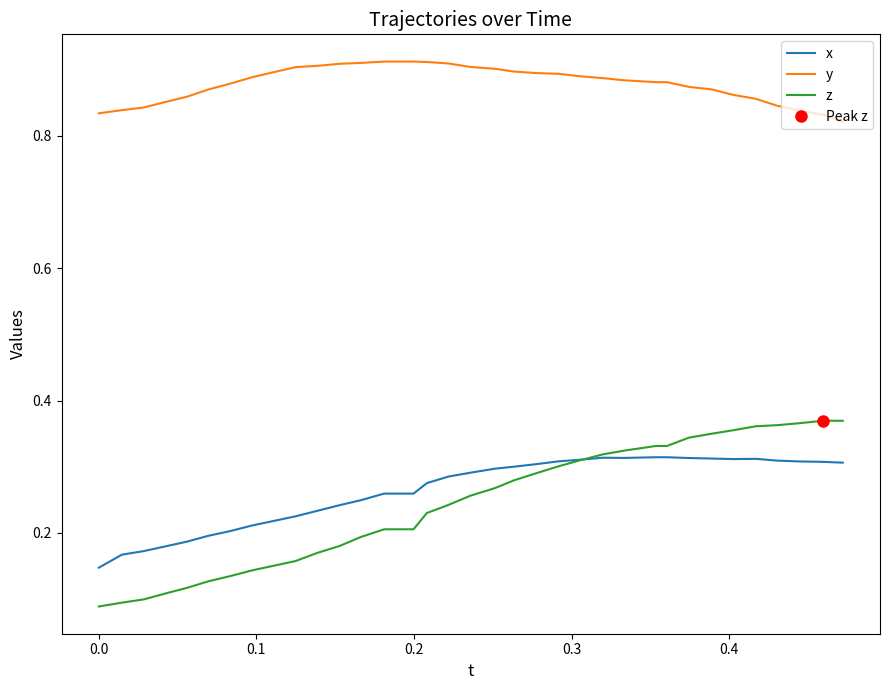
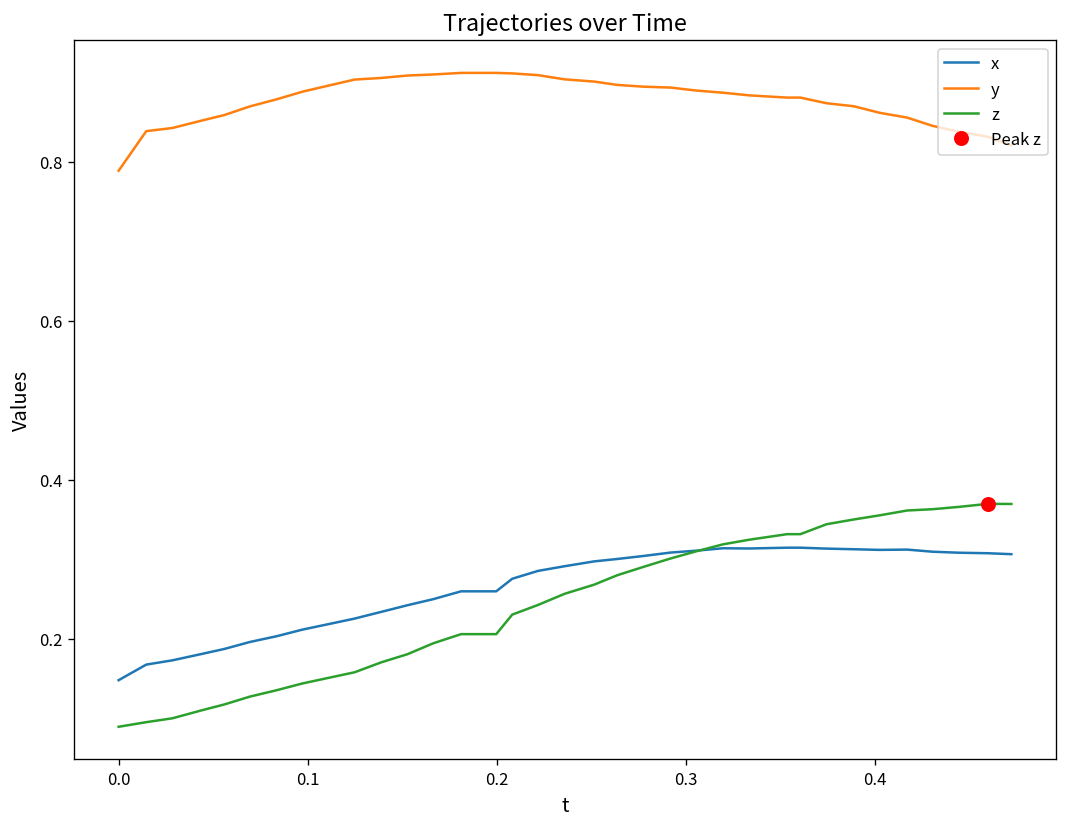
  {
    "x": {
      "0.0": 0.15
    },
    "y": {
-     "0.0": 0.83
+     "0.0": 0.79
    },
    "z": {
      "0.0": 0.09
    }
  }
